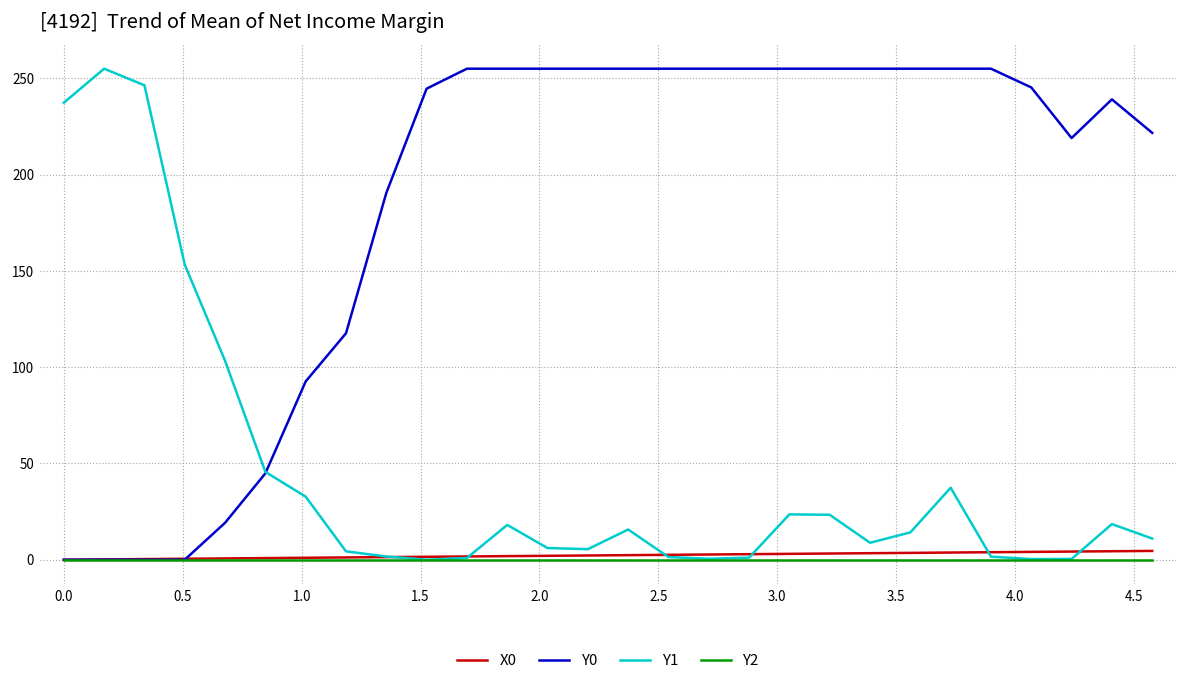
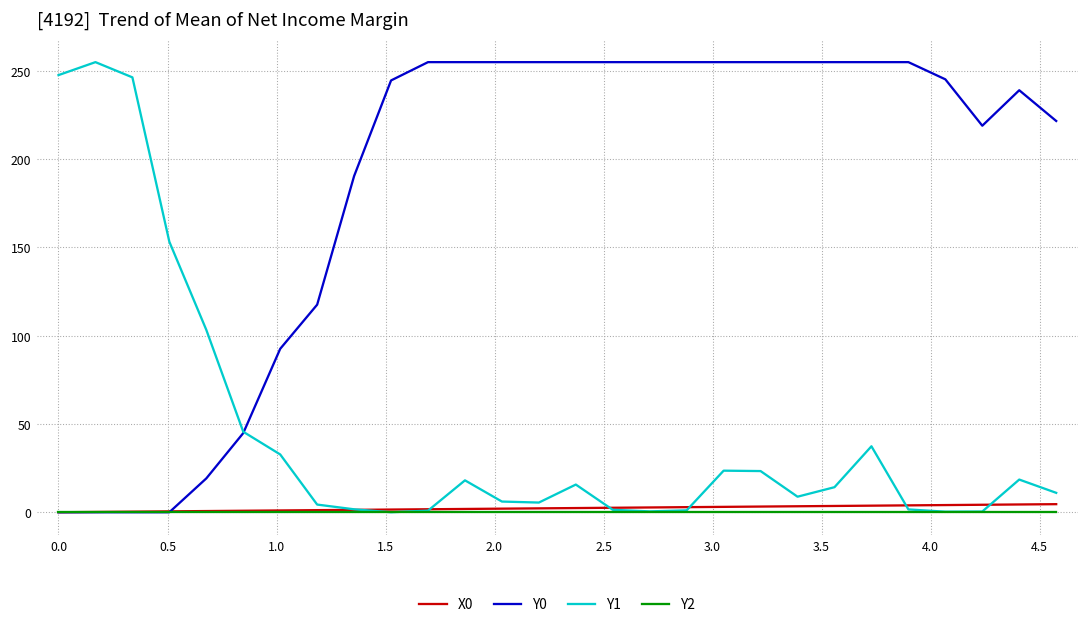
  {
    "Y1": {
-     "0.0": 237
+     "0.0": 248
    }
  }
